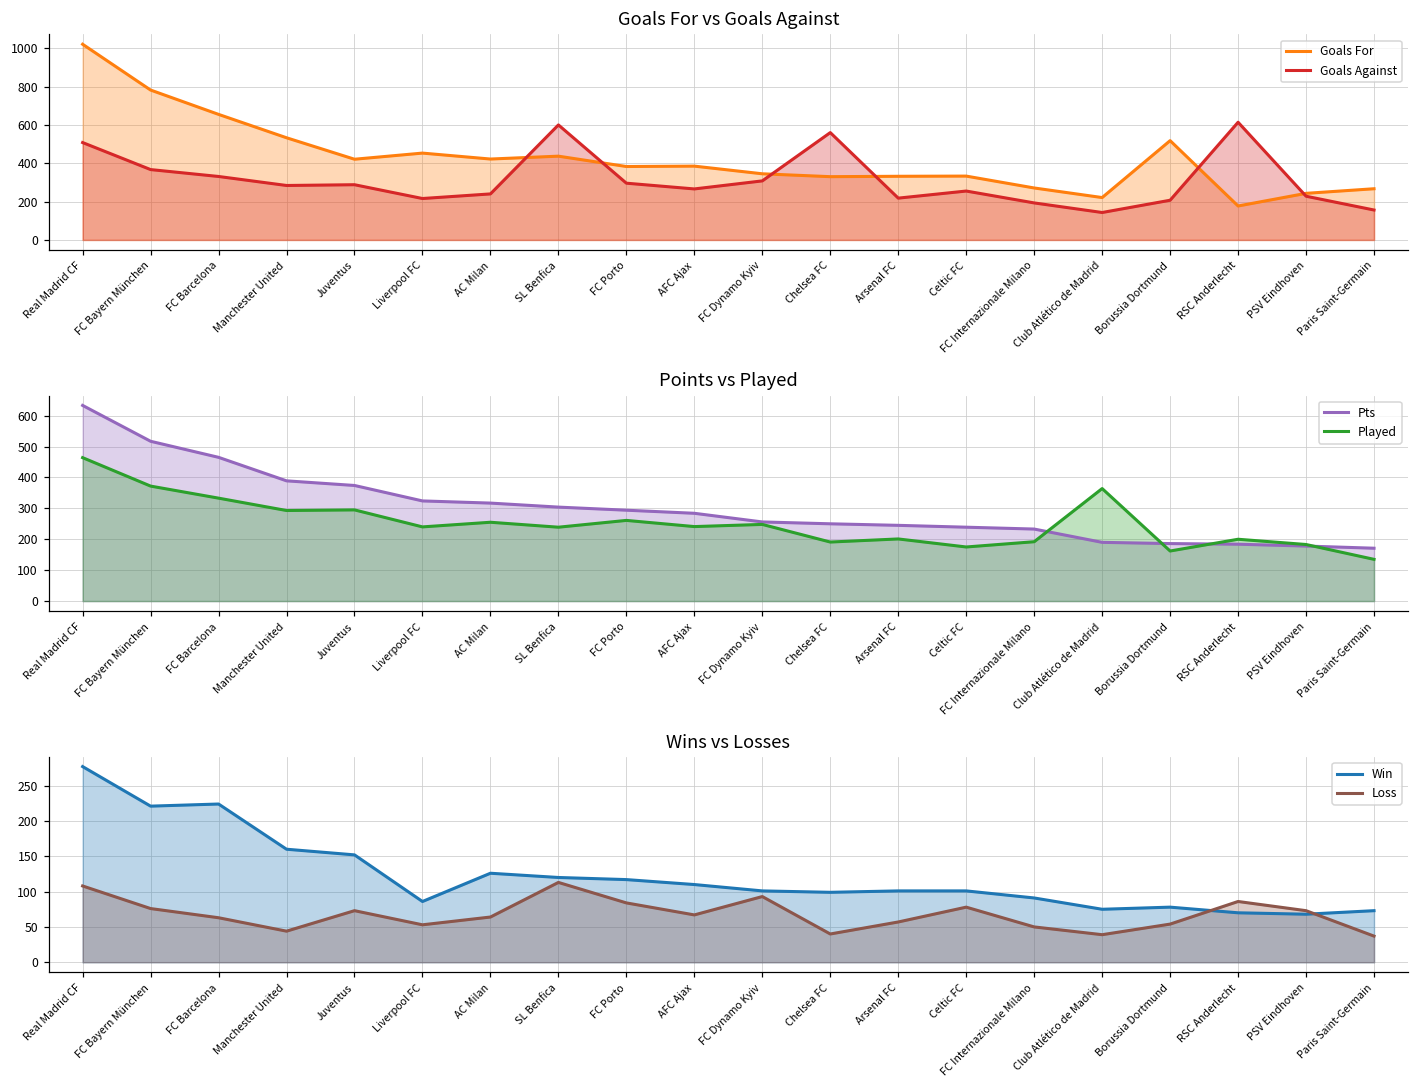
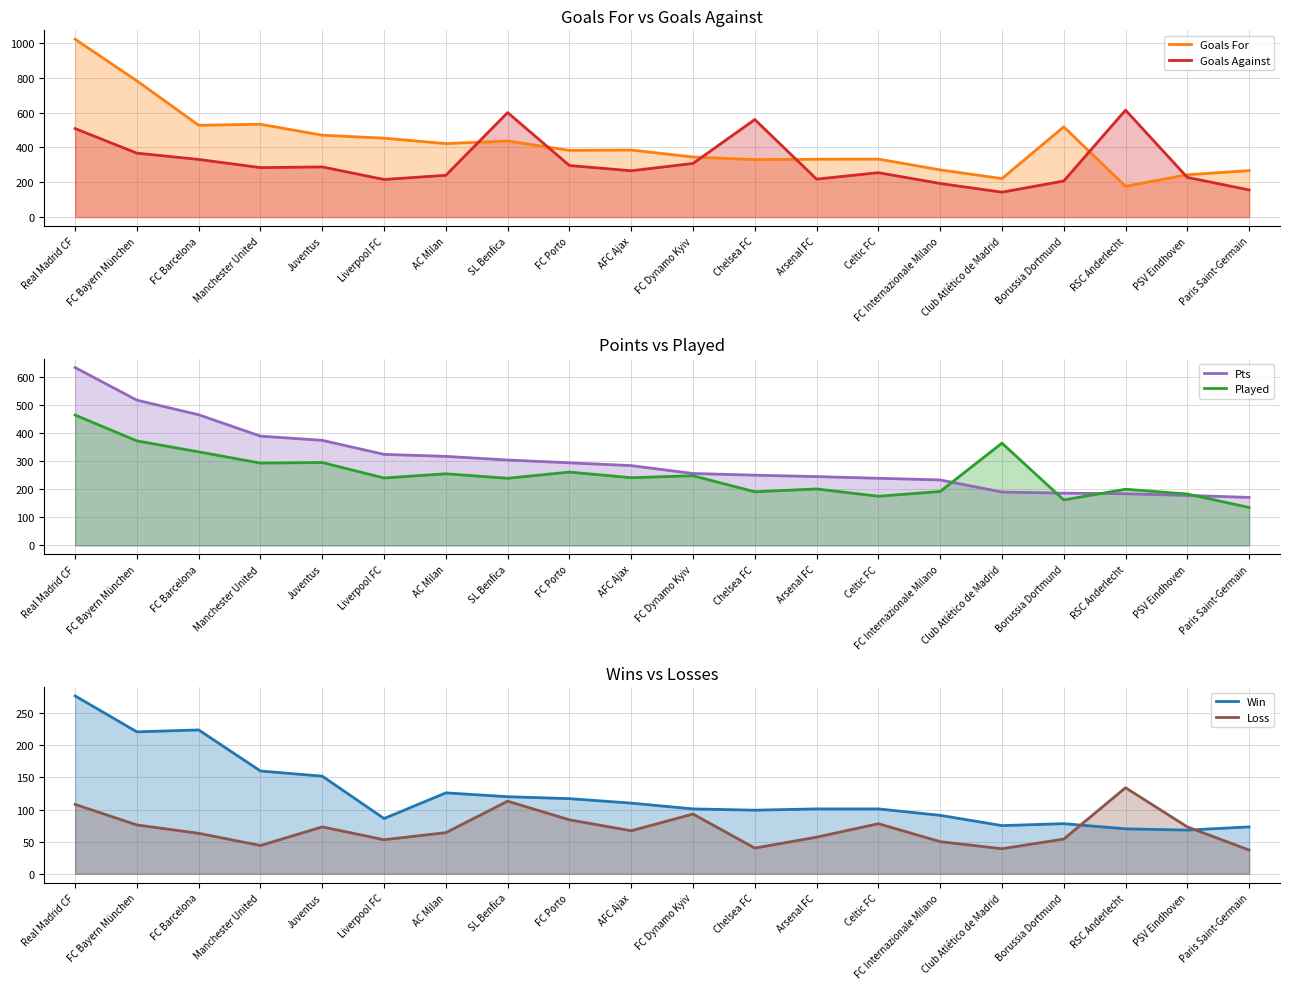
  {
    "Goals For vs Goals Against": {
      "Goals For": {
        "Real Madrid CF": 1020,
        "FC Bayern München": 780,
-       "FC Barcelona": 660,
+       "FC Barcelona": 530,
        "Manchester United": 530,
-       "Juventus": 420,
+       "Juventus": 470,
        "Liverpool FC": 450,
        "AC Milan": 420,
        "SL Benfica": 440,
        "FC Porto": 380,
        "AFC Ajax": 390,
        "FC Dynamo Kyiv": 350,
        "Chelsea FC": 330,
        "Arsenal FC": 330,
        "Celtic FC": 330,
        "FC Internazionale Milano": 270,
        "Club Atlético de Madrid": 220,
        "Borussia Dortmund": 520,
        "RSC Anderlecht": 180,
        "PSV Eindhoven": 240,
        "Paris Saint-Germain": 270
      },
      "Goals Against": {
        "Real Madrid CF": 510,
        "FC Bayern München": 370,
        "FC Barcelona": 330,
        "Manchester United": 280,
        "Juventus": 290,
        "Liverpool FC": 220,
        "AC Milan": 240,
        "SL Benfica": 600,
        "FC Porto": 300,
        "AFC Ajax": 270,
        "FC Dynamo Kyiv": 310,
        "Chelsea FC": 560,
        "Arsenal FC": 220,
        "Celtic FC": 260,
        "FC Internazionale Milano": 190,
        "Club Atlético de Madrid": 140,
        "Borussia Dortmund": 210,
        "RSC Anderlecht": 610,
        "PSV Eindhoven": 230,
        "Paris Saint-Germain": 160
      }
    },
    "Points vs Played": {
      "Pts": {
        "Real Madrid CF": 630,
        "FC Bayern München": 520,
        "FC Barcelona": 470,
        "Manchester United": 390,
        "Juventus": 370,
        "Liverpool FC": 320,
        "AC Milan": 320,
        "SL Benfica": 300,
        "FC Porto": 290,
        "AFC Ajax": 280,
        "Chelsea FC": 250,
        "Arsenal FC": 250,
        "Celtic FC": 240,
        "FC Internazionale Milano": 230,
        "Club Atlético de Madrid": 190,
        "Borussia Dortmund": 190,
        "RSC Anderlecht": 180,
        "Paris Saint-Germain": 170
      },
      "Played": {
        "Real Madrid CF": 460,
        "FC Bayern München": 370,
        "FC Barcelona": 330,
        "Manchester United": 290,
        "Juventus": 300,
        "Liverpool FC": 240,
        "AC Milan": 260,
        "SL Benfica": 240,
        "FC Porto": 260,
        "AFC Ajax": 240,
        "Chelsea FC": 190,
        "Arsenal FC": 200,
        "Celtic FC": 180,
        "FC Internazionale Milano": 190,
        "Club Atlético de Madrid": 360,
        "Borussia Dortmund": 160,
        "RSC Anderlecht": 200,
        "Paris Saint-Germain": 140
      }
    },
    "Wins vs Losses": {
      "Win": {
        "Real Madrid CF": 280,
        "FC Bayern München": 220,
        "FC Barcelona": 220,
        "Manchester United": 160,
        "Juventus": 150,
        "Liverpool FC": 90,
        "AC Milan": 130,
        "SL Benfica": 120,
        "FC Porto": 120,
        "AFC Ajax": 110,
        "FC Dynamo Kyiv": 100,
        "Chelsea FC": 100,
        "Arsenal FC": 100,
        "Celtic FC": 100,
        "FC Internazionale Milano": 90,
        "Club Atlético de Madrid": 80,
        "Borussia Dortmund": 80,
        "RSC Anderlecht": 70,
        "PSV Eindhoven": 70,
        "Paris Saint-Germain": 70
      },
      "Loss": {
        "Real Madrid CF": 110,
        "FC Bayern München": 80,
        "FC Barcelona": 60,
        "Manchester United": 40,
        "Juventus": 70,
        "Liverpool FC": 50,
        "AC Milan": 60,
        "SL Benfica": 110,
        "FC Porto": 80,
        "AFC Ajax": 70,
        "FC Dynamo Kyiv": 90,
        "Chelsea FC": 40,
        "Arsenal FC": 60,
        "Celtic FC": 80,
        "FC Internazionale Milano": 50,
        "Club Atlético de Madrid": 40,
        "Borussia Dortmund": 50,
-       "RSC Anderlecht": 90,
+       "RSC Anderlecht": 130,
        "PSV Eindhoven": 70,
        "Paris Saint-Germain": 40
      }
    }
  }
